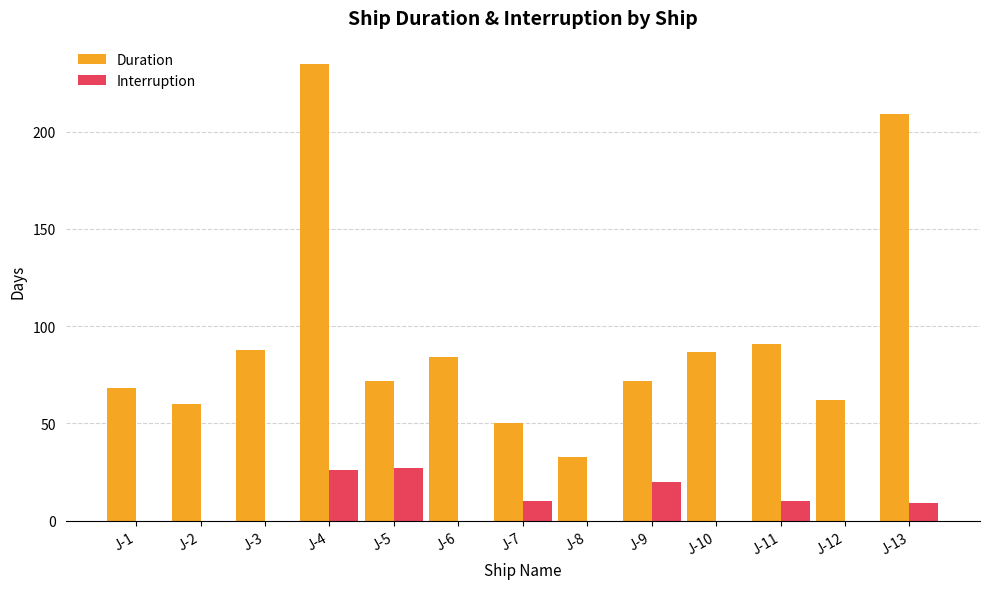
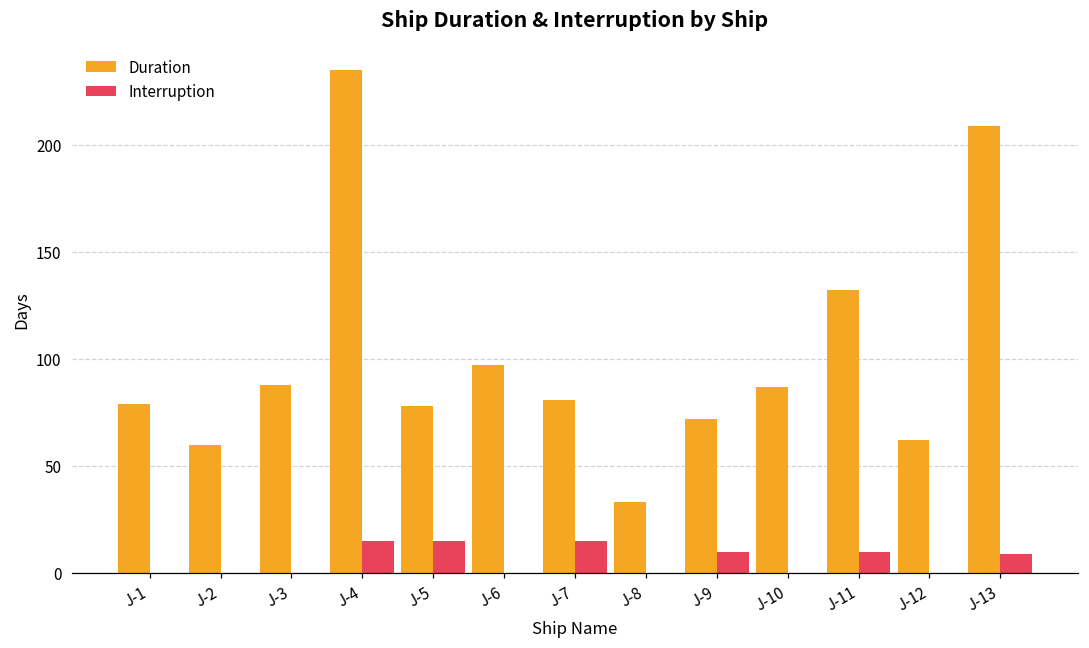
  {
    "Duration": {
-     "J-1": 68,
+     "J-1": 79,
      "J-2": 60,
      "J-3": 88,
      "J-4": 235,
-     "J-5": 72,
-     "J-6": 84,
-     "J-7": 50,
+     "J-5": 78,
+     "J-6": 97,
+     "J-7": 81,
      "J-8": 33,
      "J-9": 72,
      "J-10": 87,
-     "J-11": 91,
+     "J-11": 132,
      "J-12": 62,
      "J-13": 209
    },
    "Interruption": {
      "J-1": 0,
      "J-2": 0,
      "J-3": 0,
-     "J-4": 26,
-     "J-5": 27,
+     "J-4": 15,
+     "J-5": 15,
      "J-6": 0,
-     "J-7": 10,
+     "J-7": 15,
      "J-8": 0,
-     "J-9": 20,
+     "J-9": 10,
      "J-10": 0,
      "J-11": 10,
      "J-12": 0,
      "J-13": 9
    }
  }
